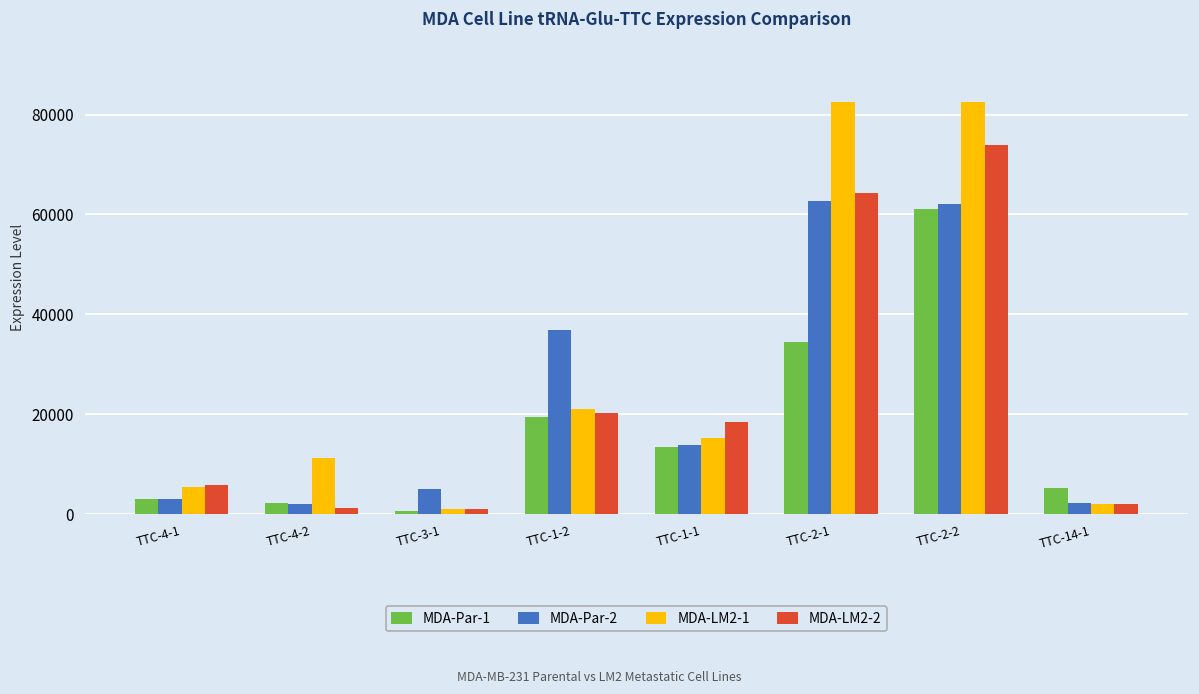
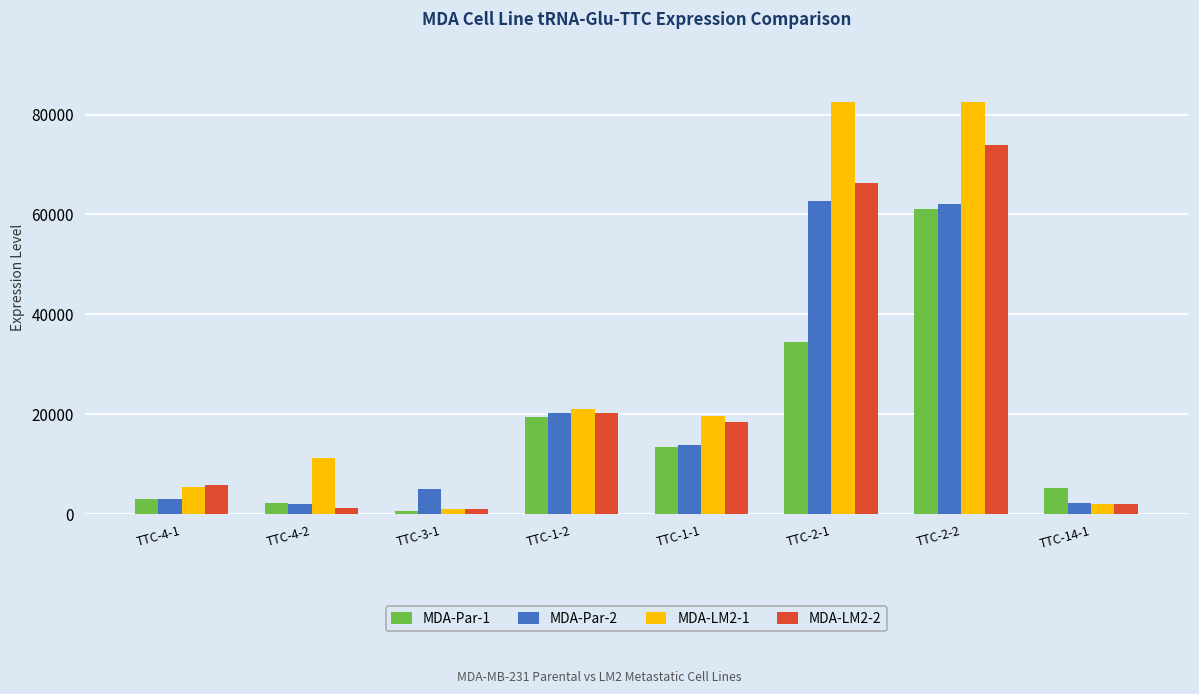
  {
    "MDA-Par-1": {
      "TTC-4-1": 3000,
      "TTC-4-2": 2000,
      "TTC-3-1": 1000,
      "TTC-1-2": 20000,
      "TTC-1-1": 14000,
      "TTC-2-1": 34000,
      "TTC-2-2": 61000,
      "TTC-14-1": 5000
    },
    "MDA-Par-2": {
      "TTC-4-1": 3000,
      "TTC-4-2": 2000,
      "TTC-3-1": 5000,
-     "TTC-1-2": 37000,
+     "TTC-1-2": 20000,
      "TTC-1-1": 14000,
      "TTC-2-1": 63000,
      "TTC-2-2": 62000,
      "TTC-14-1": 2000
    },
    "MDA-LM2-1": {
      "TTC-4-1": 6000,
      "TTC-4-2": 11000,
      "TTC-3-1": 1000,
      "TTC-1-2": 21000,
-     "TTC-1-1": 15000,
+     "TTC-1-1": 20000,
      "TTC-2-1": 82000,
      "TTC-2-2": 82000,
      "TTC-14-1": 2000
    },
    "MDA-LM2-2": {
      "TTC-4-1": 6000,
      "TTC-4-2": 1000,
      "TTC-3-1": 1000,
      "TTC-1-2": 20000,
      "TTC-1-1": 19000,
-     "TTC-2-1": 64000,
+     "TTC-2-1": 66000,
      "TTC-2-2": 74000,
      "TTC-14-1": 2000
    }
  }
